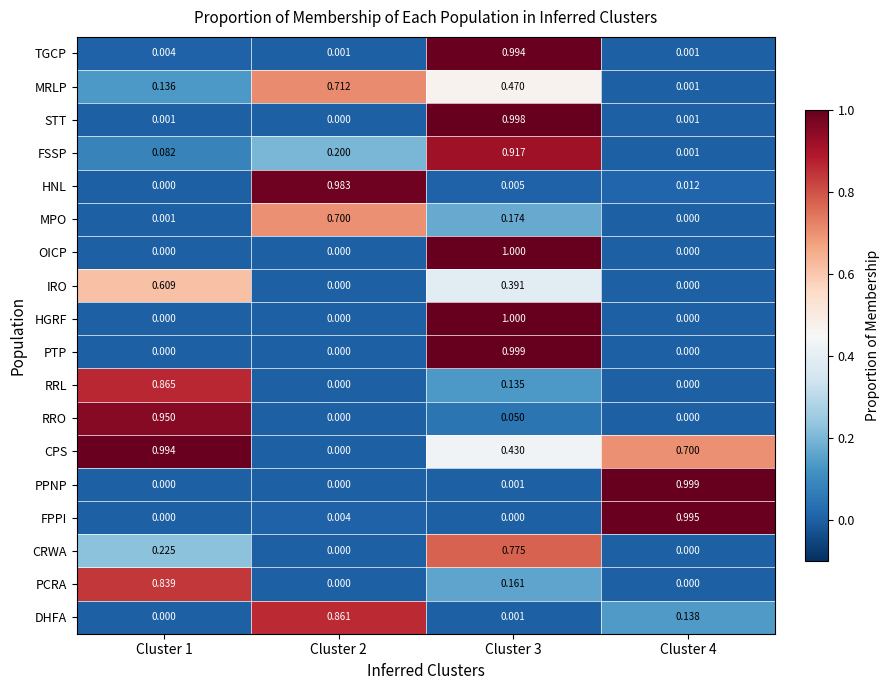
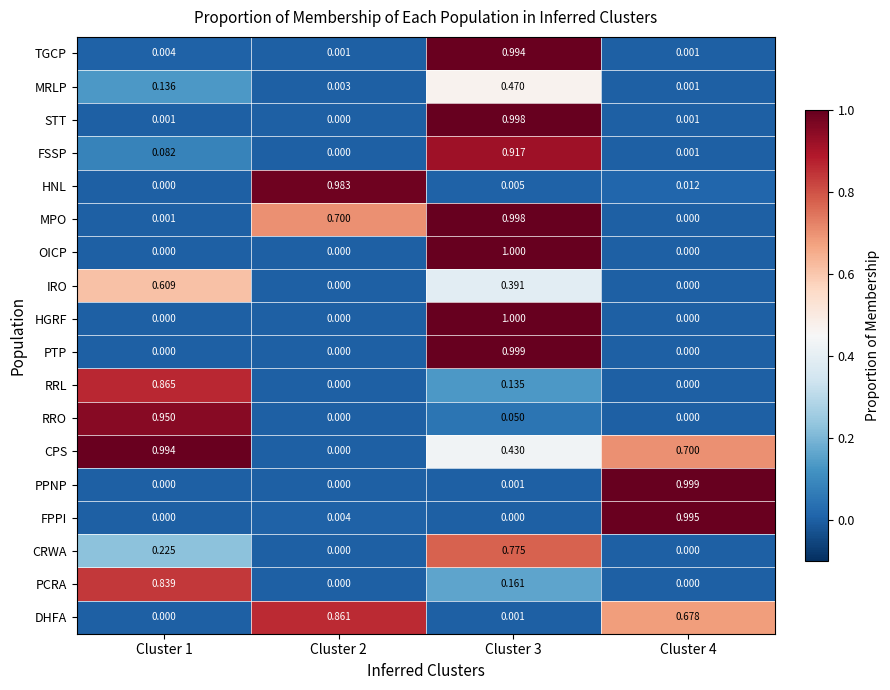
  {
    "TGCP": {
      "Cluster 1": 0.004,
      "Cluster 2": 0.001,
      "Cluster 3": 0.994,
      "Cluster 4": 0.001
    },
    "MRLP": {
      "Cluster 1": 0.136,
-     "Cluster 2": 0.712,
+     "Cluster 2": 0.003,
      "Cluster 3": 0.470,
      "Cluster 4": 0.001
    },
    "STT": {
      "Cluster 1": 0.001,
      "Cluster 2": 0.000,
      "Cluster 3": 0.998,
      "Cluster 4": 0.001
    },
    "FSSP": {
      "Cluster 1": 0.082,
-     "Cluster 2": 0.200,
+     "Cluster 2": 0.000,
      "Cluster 3": 0.917,
      "Cluster 4": 0.001
    },
    "HNL": {
      "Cluster 1": 0.000,
      "Cluster 2": 0.983,
      "Cluster 3": 0.005,
      "Cluster 4": 0.012
    },
    "MPO": {
      "Cluster 1": 0.001,
      "Cluster 2": 0.700,
-     "Cluster 3": 0.174,
+     "Cluster 3": 0.998,
      "Cluster 4": 0.000
    },
    "OICP": {
      "Cluster 1": 0.000,
      "Cluster 2": 0.000,
      "Cluster 3": 1.000,
      "Cluster 4": 0.000
    },
    "IRO": {
      "Cluster 1": 0.609,
      "Cluster 2": 0.000,
      "Cluster 3": 0.391,
      "Cluster 4": 0.000
    },
    "HGRF": {
      "Cluster 1": 0.000,
      "Cluster 2": 0.000,
      "Cluster 3": 1.000,
      "Cluster 4": 0.000
    },
    "PTP": {
      "Cluster 1": 0.000,
      "Cluster 2": 0.000,
      "Cluster 3": 0.999,
      "Cluster 4": 0.000
    },
    "RRL": {
      "Cluster 1": 0.865,
      "Cluster 2": 0.000,
      "Cluster 3": 0.135,
      "Cluster 4": 0.000
    },
    "RRO": {
      "Cluster 1": 0.950,
      "Cluster 2": 0.000,
      "Cluster 3": 0.050,
      "Cluster 4": 0.000
    },
    "CPS": {
      "Cluster 1": 0.994,
      "Cluster 2": 0.000,
      "Cluster 3": 0.430,
      "Cluster 4": 0.700
    },
    "PPNP": {
      "Cluster 1": 0.000,
      "Cluster 2": 0.000,
      "Cluster 3": 0.001,
      "Cluster 4": 0.999
    },
    "FPPI": {
      "Cluster 1": 0.000,
      "Cluster 2": 0.004,
      "Cluster 3": 0.000,
      "Cluster 4": 0.995
    },
    "CRWA": {
      "Cluster 1": 0.225,
      "Cluster 2": 0.000,
      "Cluster 3": 0.775,
      "Cluster 4": 0.000
    },
    "PCRA": {
      "Cluster 1": 0.839,
      "Cluster 2": 0.000,
      "Cluster 3": 0.161,
      "Cluster 4": 0.000
    },
    "DHFA": {
      "Cluster 1": 0.000,
      "Cluster 2": 0.861,
      "Cluster 3": 0.001,
-     "Cluster 4": 0.138
+     "Cluster 4": 0.678
    }
  }
